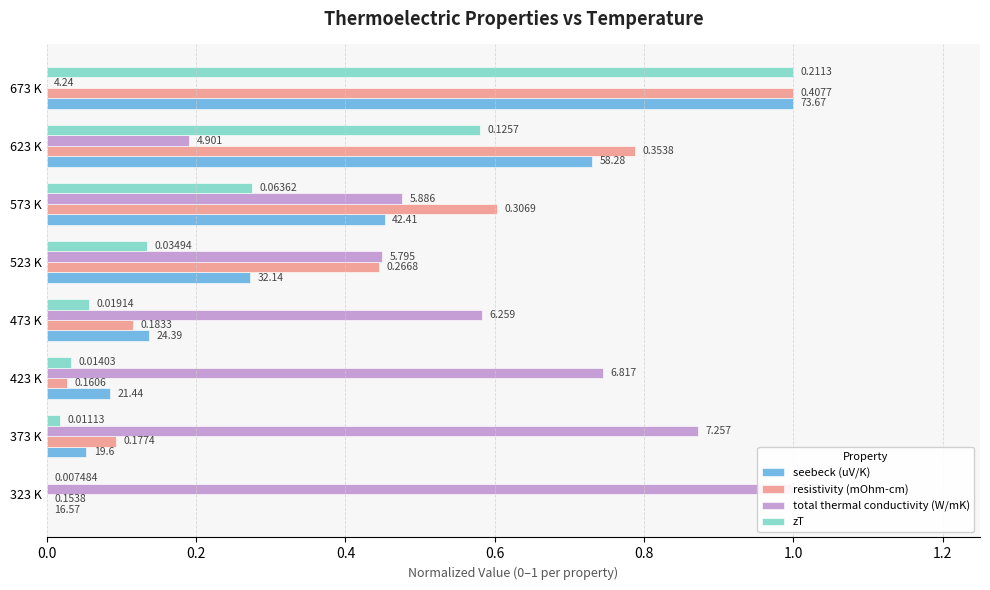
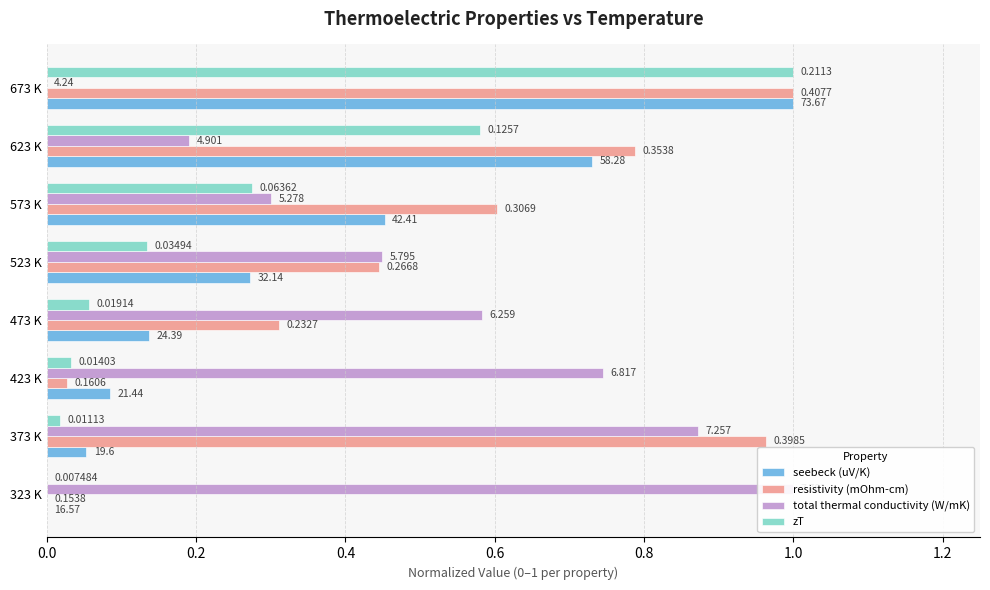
  {
    "resistivity (mOhm-cm)": {
-     "473 K": 0.1833,
-     "373 K": 0.1774
+     "473 K": 0.2327,
+     "373 K": 0.3985
    },
    "total thermal conductivity (W/mK)": {
-     "573 K": 5.886
+     "573 K": 5.278
    }
  }
